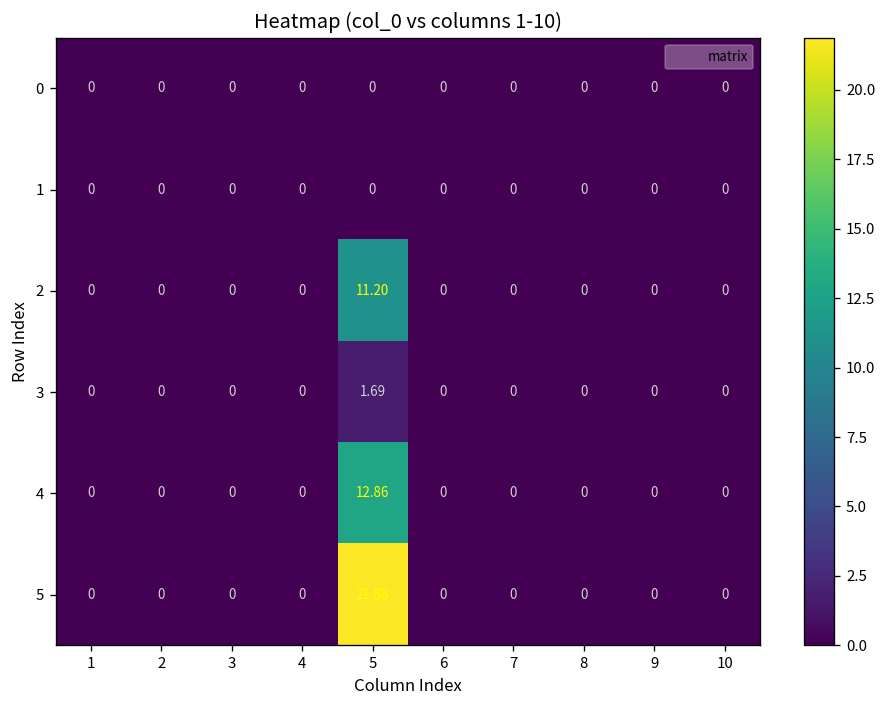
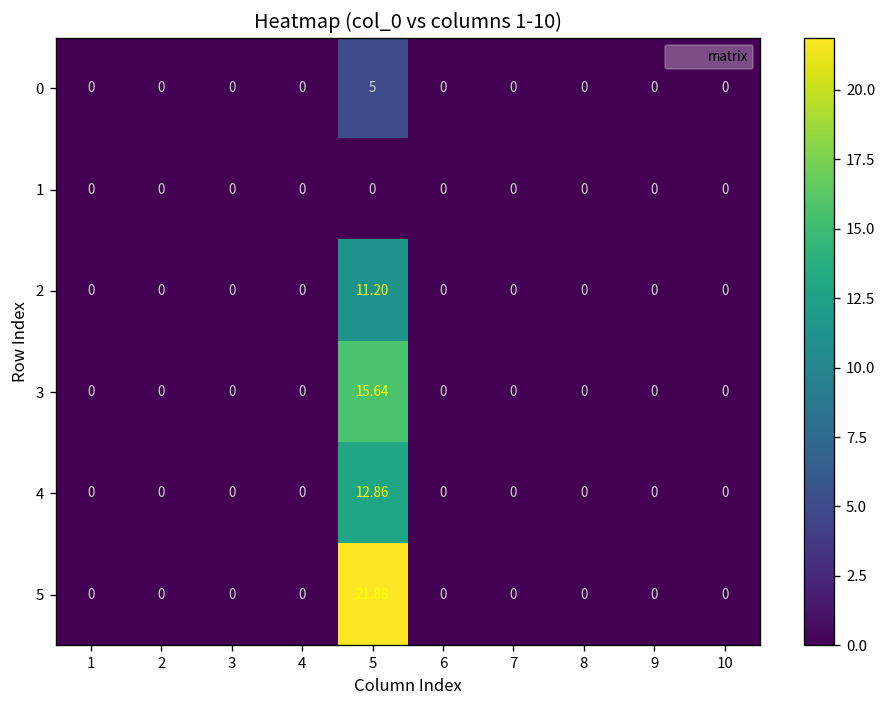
  {
    "0": {
      "1": 0,
      "2": 0,
      "3": 0,
      "4": 0,
-     "5": 0,
+     "5": 5,
      "6": 0,
      "7": 0,
      "8": 0,
      "9": 0,
      "10": 0
    },
    "1": {
      "1": 0,
      "2": 0,
      "3": 0,
      "4": 0,
      "5": 0,
      "6": 0,
      "7": 0,
      "8": 0,
      "9": 0,
      "10": 0
    },
    "2": {
      "1": 0,
      "2": 0,
      "3": 0,
      "4": 0,
      "5": 11.20,
      "6": 0,
      "7": 0,
      "8": 0,
      "9": 0,
      "10": 0
    },
    "3": {
      "1": 0,
      "2": 0,
      "3": 0,
      "4": 0,
-     "5": 1.69,
+     "5": 15.64,
      "6": 0,
      "7": 0,
      "8": 0,
      "9": 0,
      "10": 0
    },
    "4": {
      "1": 0,
      "2": 0,
      "3": 0,
      "4": 0,
      "5": 12.86,
      "6": 0,
      "7": 0,
      "8": 0,
      "9": 0,
      "10": 0
    },
    "5": {
      "1": 0,
      "2": 0,
      "3": 0,
      "4": 0,
      "6": 0,
      "7": 0,
      "8": 0,
      "9": 0,
      "10": 0
    }
  }
